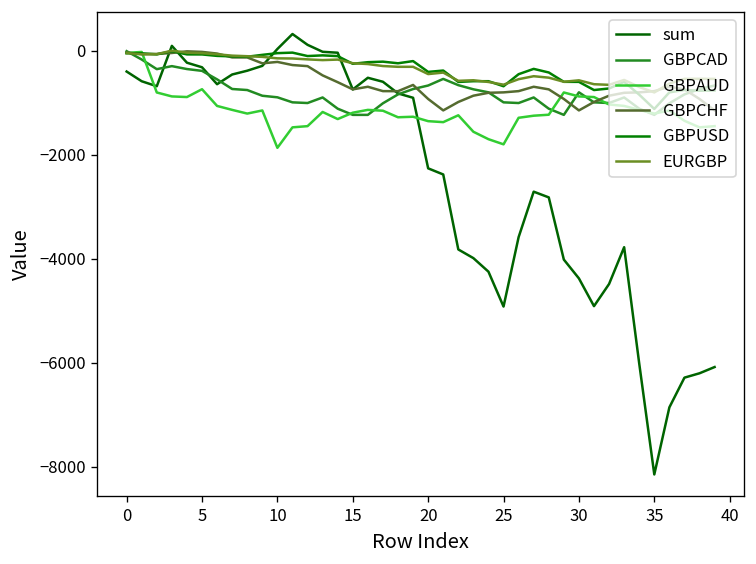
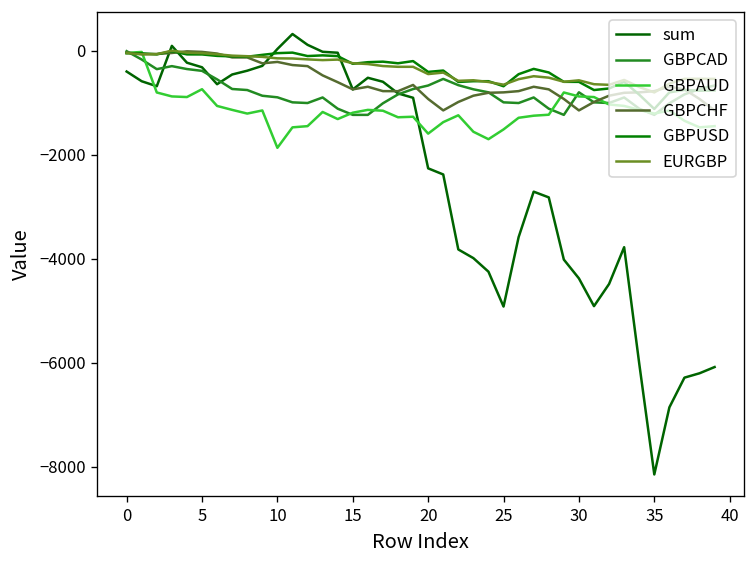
  {
    "GBPAUD": {
      "5": -700,
      "10": -1900,
-     "20": -1400,
-     "25": -1800,
+     "20": -1600,
+     "25": -1500,
      "30": -900
    }
  }
